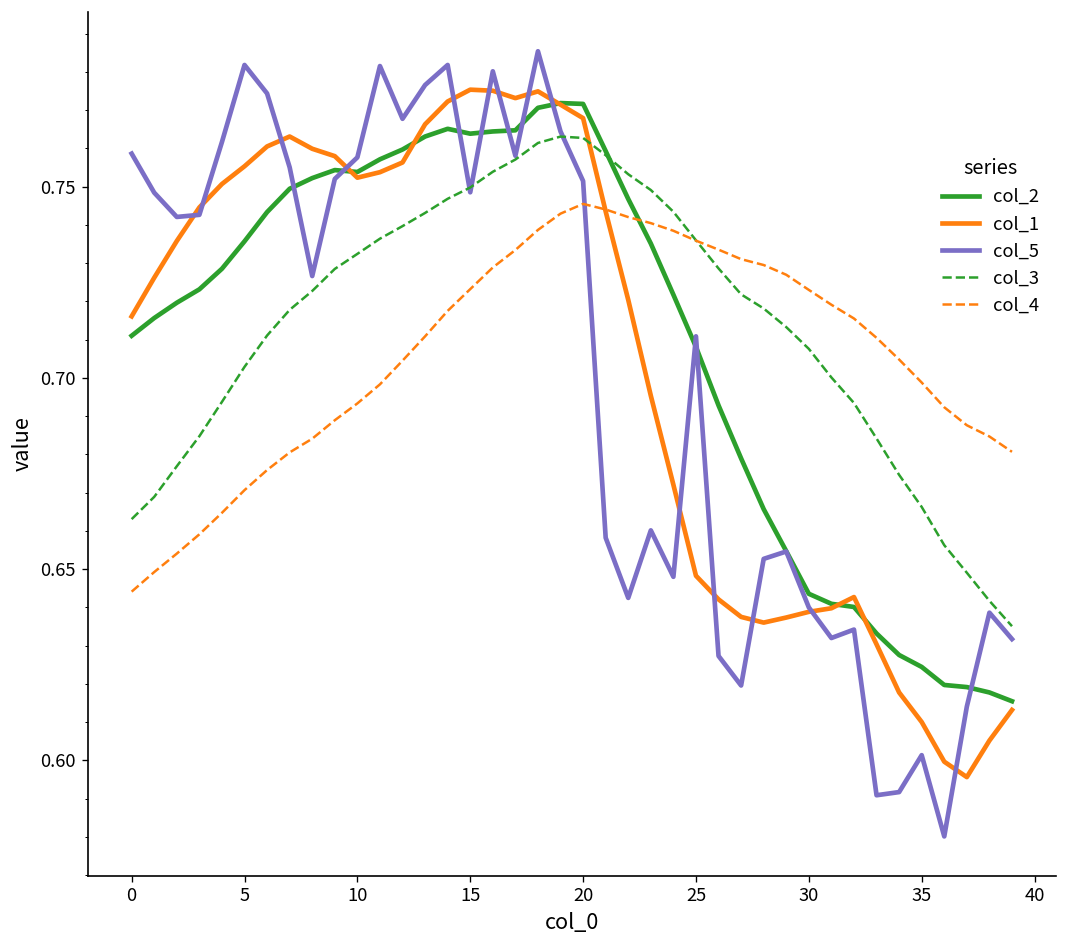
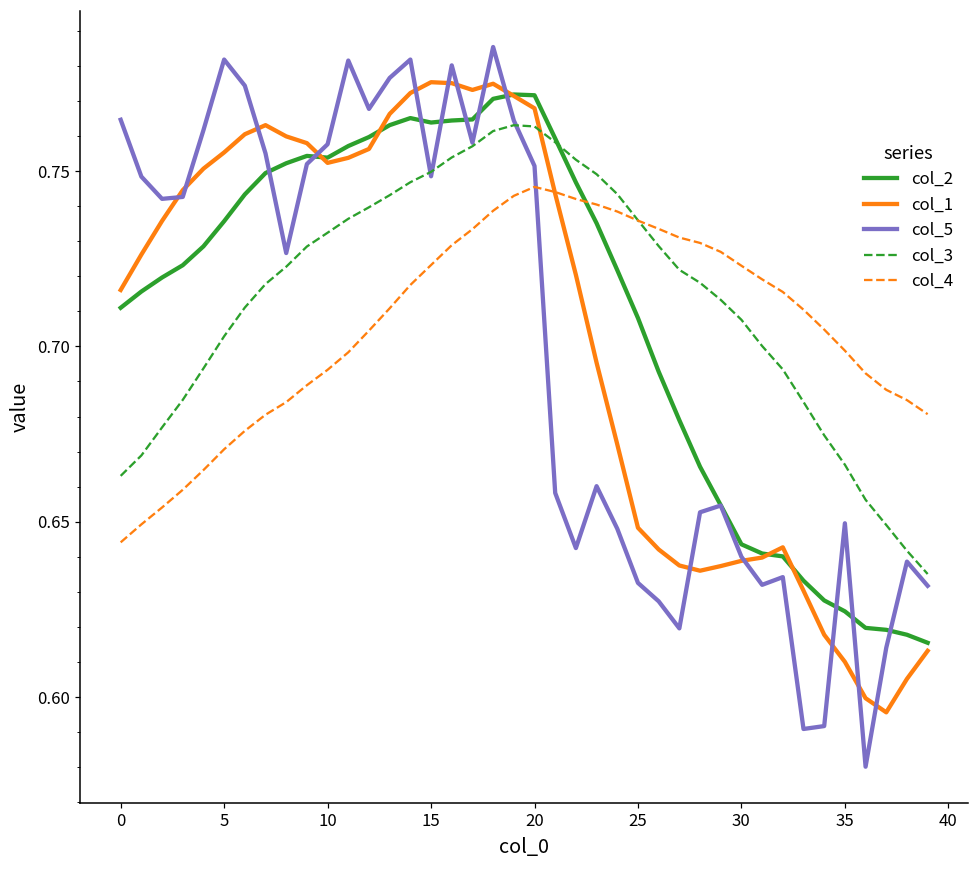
  {
    "col_5": {
-     "0": 0.759,
+     "0": 0.765,
      "5": 0.782,
      "10": 0.758,
      "15": 0.749,
      "20": 0.751,
-     "25": 0.711,
+     "25": 0.633,
      "30": 0.640,
-     "35": 0.601
+     "35": 0.650
    }
  }
